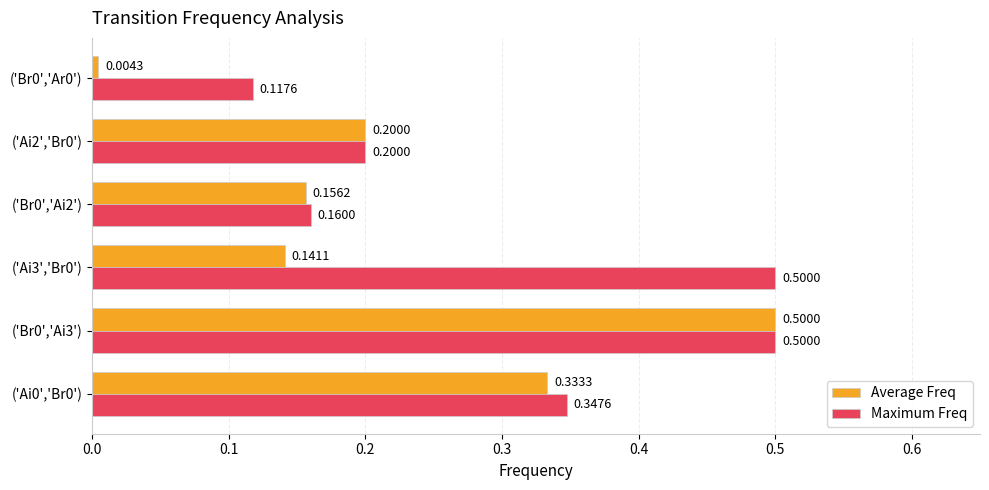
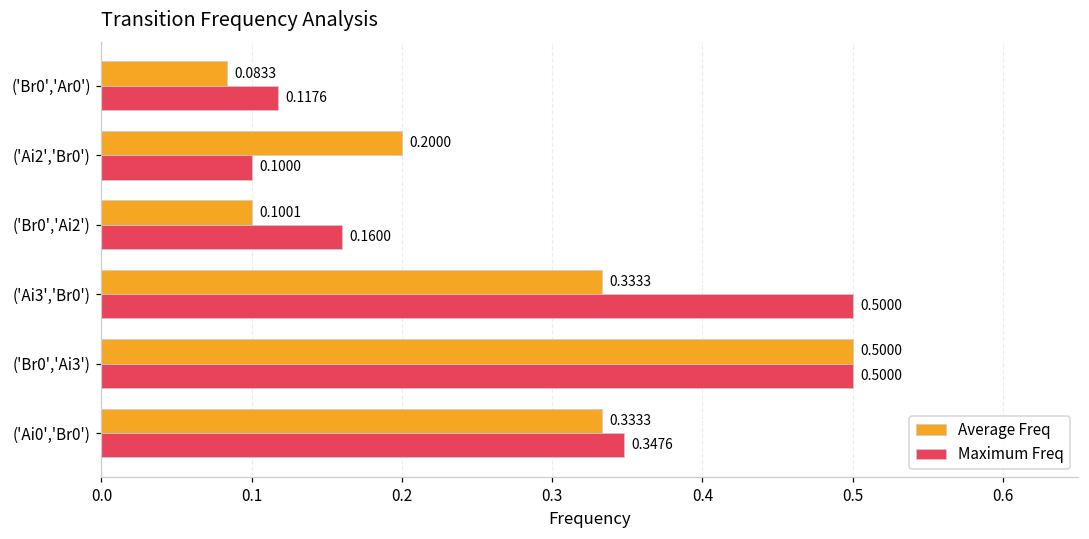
  {
    "Average Freq": {
-     "('Br0','Ar0')": 0.0043,
+     "('Br0','Ar0')": 0.0833,
      "('Ai2','Br0')": 0.2000,
-     "('Br0','Ai2')": 0.1562,
-     "('Ai3','Br0')": 0.1411,
+     "('Br0','Ai2')": 0.1001,
+     "('Ai3','Br0')": 0.3333,
      "('Br0','Ai3')": 0.5000,
      "('Ai0','Br0')": 0.3333
    },
    "Maximum Freq": {
      "('Br0','Ar0')": 0.1176,
-     "('Ai2','Br0')": 0.2000,
+     "('Ai2','Br0')": 0.1000,
      "('Br0','Ai2')": 0.1600,
      "('Ai3','Br0')": 0.5000,
      "('Br0','Ai3')": 0.5000,
      "('Ai0','Br0')": 0.3476
    }
  }
